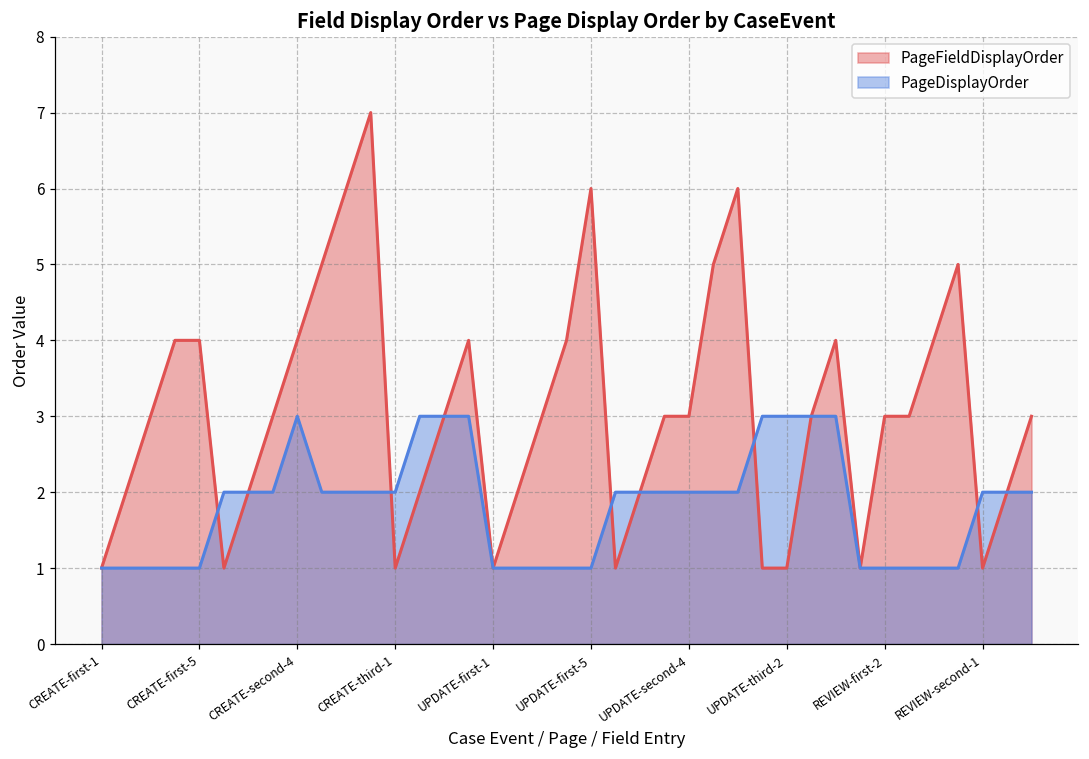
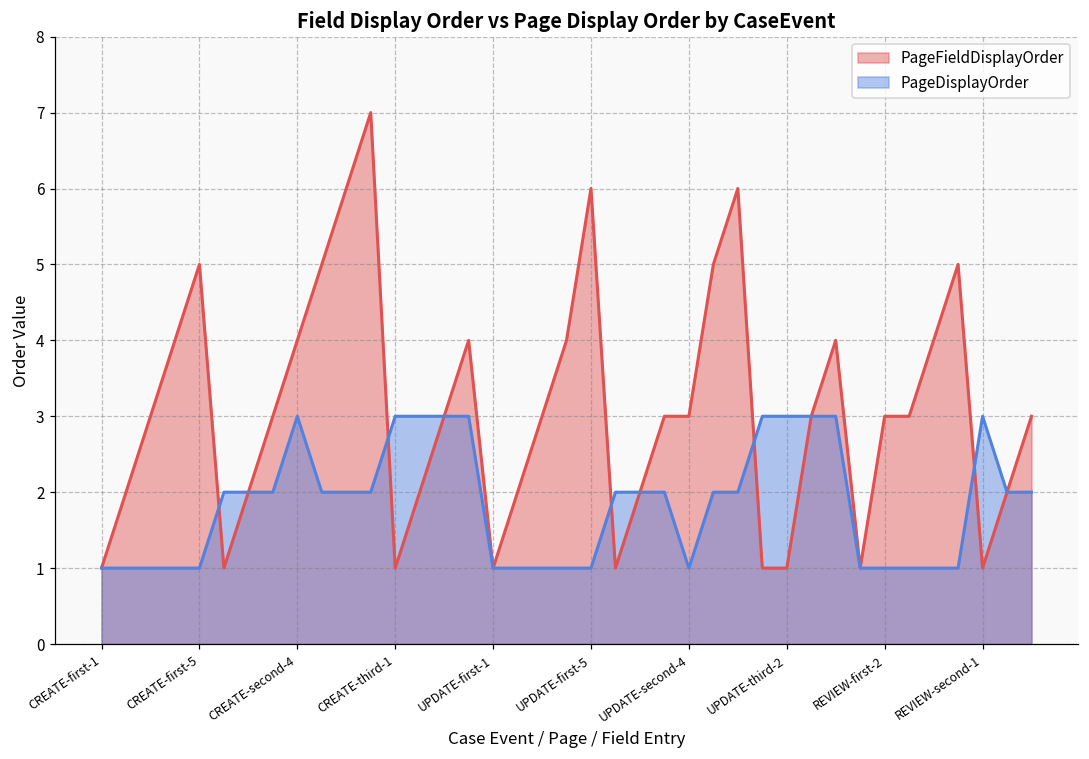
  {
    "PageFieldDisplayOrder": {
-     "CREATE-first-5": 4,
+     "CREATE-first-5": 5,
      "CREATE-second-4": 4,
      "CREATE-third-1": 1,
      "UPDATE-first-5": 6,
      "UPDATE-second-4": 3,
      "UPDATE-third-2": 1,
      "REVIEW-first-2": 3,
      "REVIEW-second-1": 1
    },
    "PageDisplayOrder": {
      "CREATE-first-5": 1,
      "CREATE-second-4": 3,
-     "CREATE-third-1": 2,
+     "CREATE-third-1": 3,
      "UPDATE-first-5": 1,
-     "UPDATE-second-4": 2,
+     "UPDATE-second-4": 1,
      "UPDATE-third-2": 3,
      "REVIEW-first-2": 1,
-     "REVIEW-second-1": 2
+     "REVIEW-second-1": 3
    }
  }
